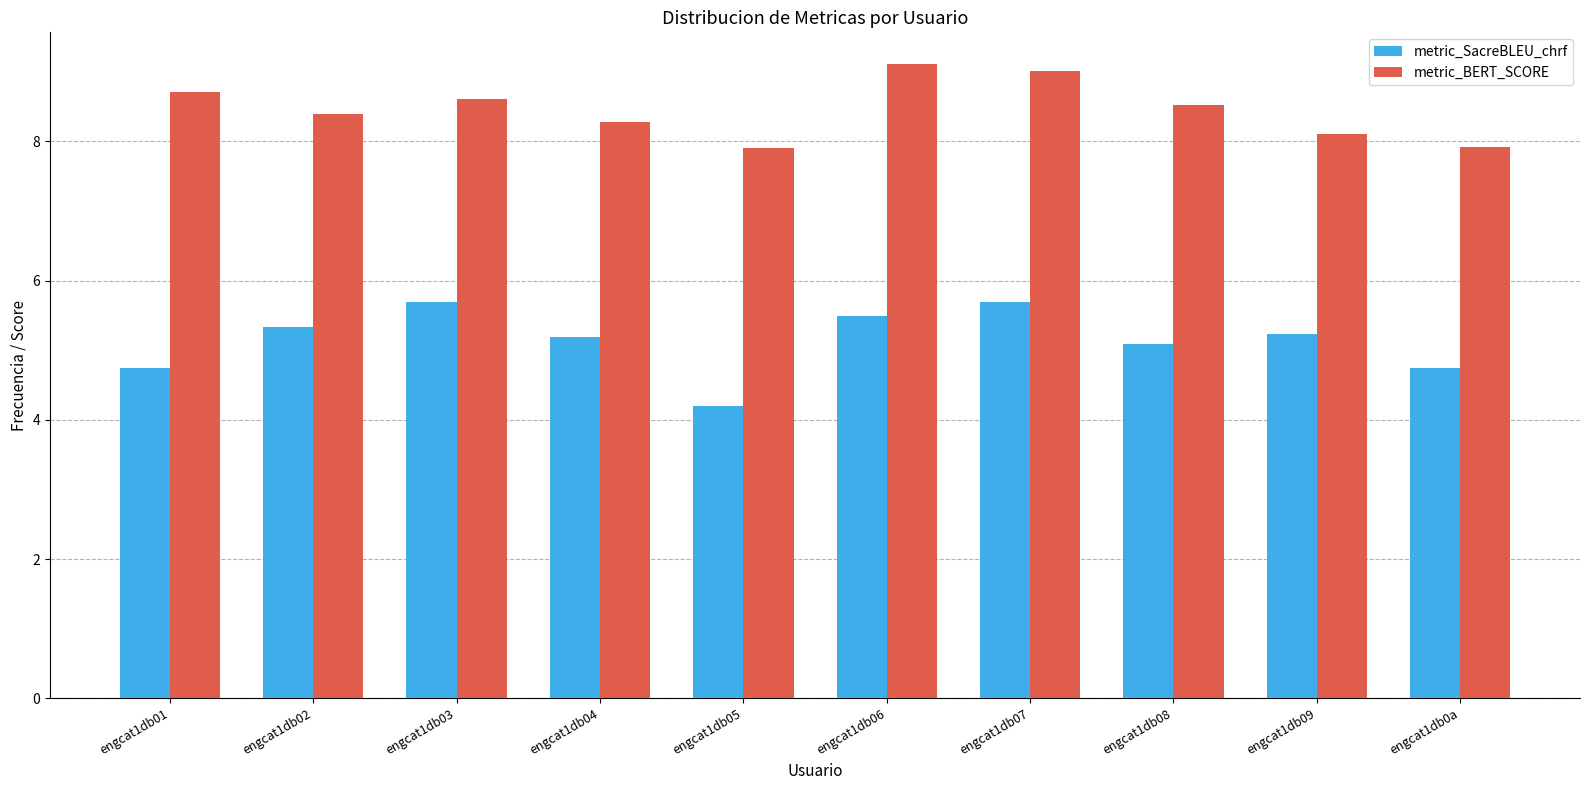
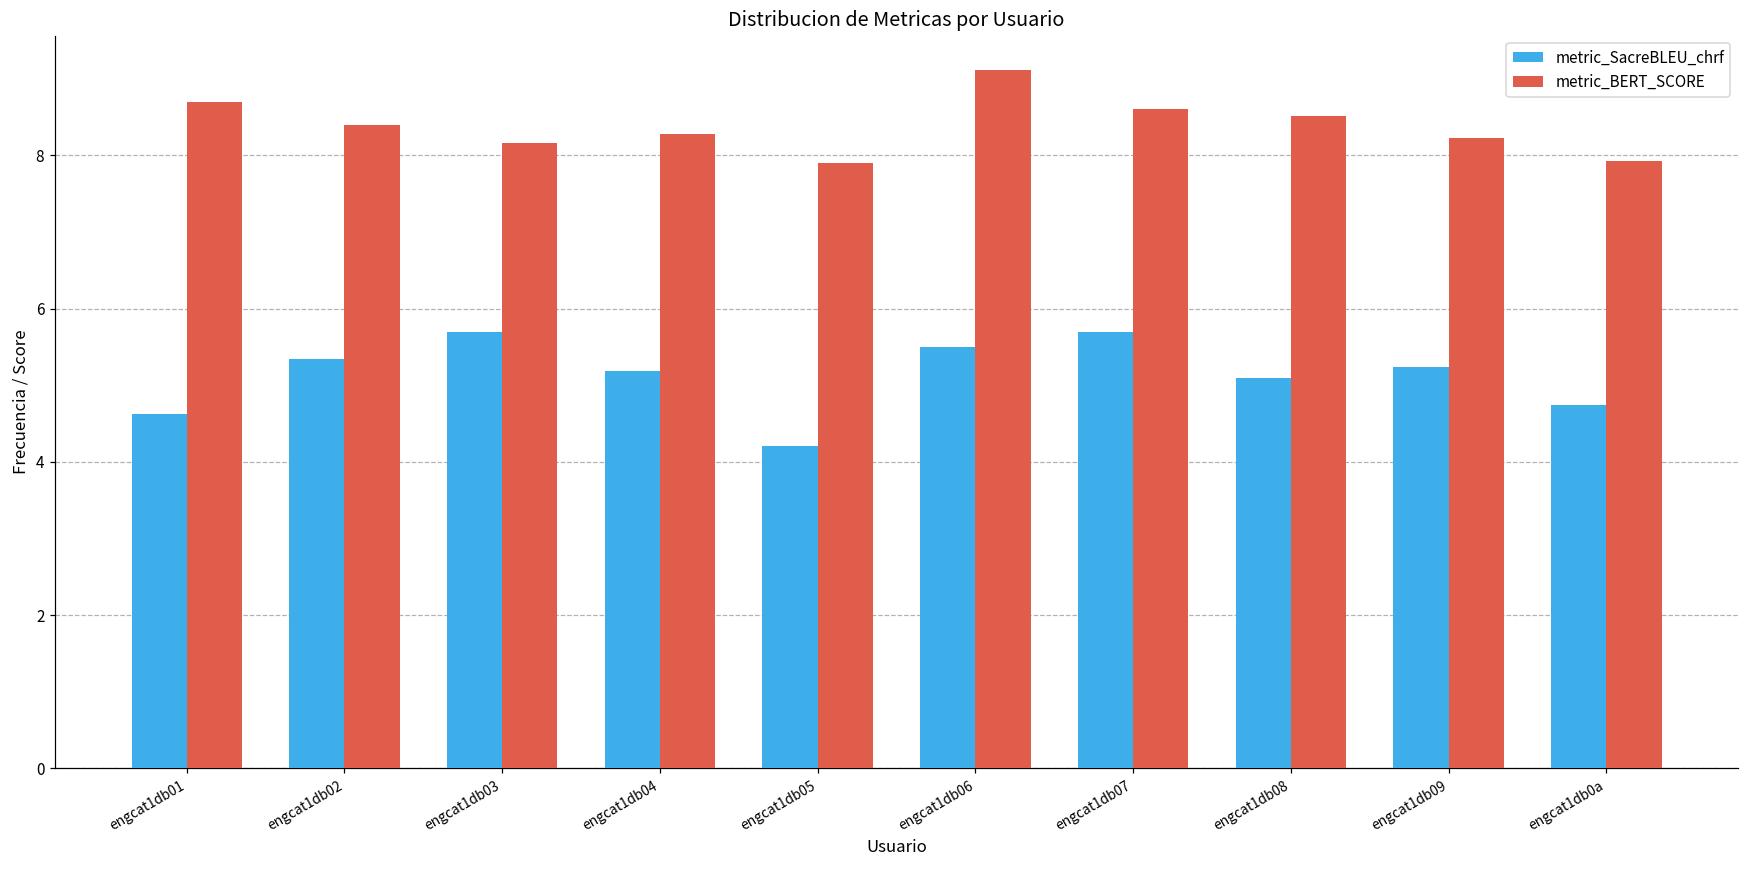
  {
    "metric_SacreBLEU_chrf": {
-     "engcat1db01": 4.7,
+     "engcat1db01": 4.6,
      "engcat1db02": 5.3,
      "engcat1db03": 5.7,
      "engcat1db04": 5.2,
      "engcat1db05": 4.2,
      "engcat1db06": 5.5,
      "engcat1db07": 5.7,
      "engcat1db08": 5.1,
      "engcat1db09": 5.2,
      "engcat1db0a": 4.7
    },
    "metric_BERT_SCORE": {
      "engcat1db01": 8.7,
      "engcat1db02": 8.4,
-     "engcat1db03": 8.6,
+     "engcat1db03": 8.2,
      "engcat1db04": 8.3,
      "engcat1db05": 7.9,
      "engcat1db06": 9.1,
-     "engcat1db07": 9.0,
+     "engcat1db07": 8.6,
      "engcat1db08": 8.5,
-     "engcat1db09": 8.1,
+     "engcat1db09": 8.2,
      "engcat1db0a": 7.9
    }
  }
